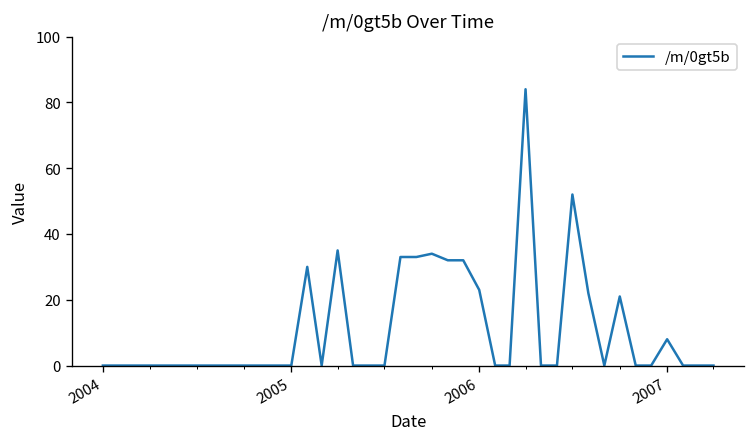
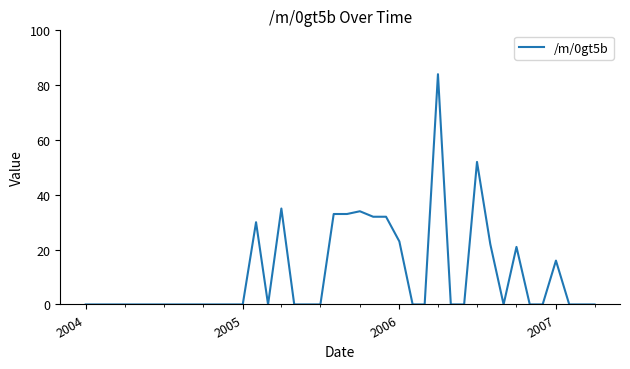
  {
    "2004": 0,
    "2005": 0,
    "2006": 23,
-   "2007": 8
+   "2007": 16
  }
